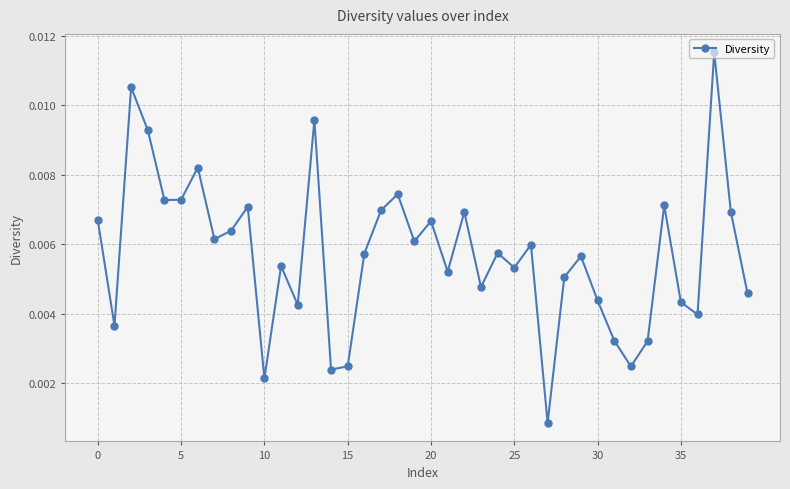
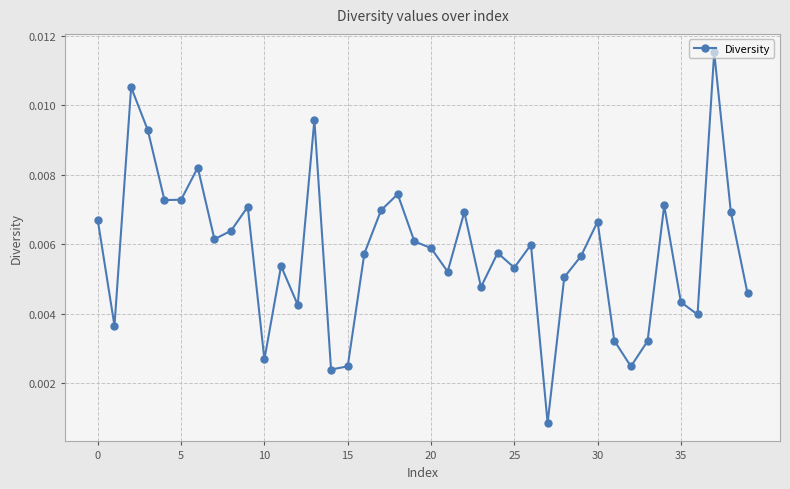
  {
    "0": 0.0067,
    "5": 0.0073,
-   "10": 0.0021,
+   "10": 0.0027,
    "15": 0.0025,
-   "20": 0.0067,
+   "20": 0.0059,
    "25": 0.0053,
-   "30": 0.0044,
+   "30": 0.0067,
    "35": 0.0043
  }
